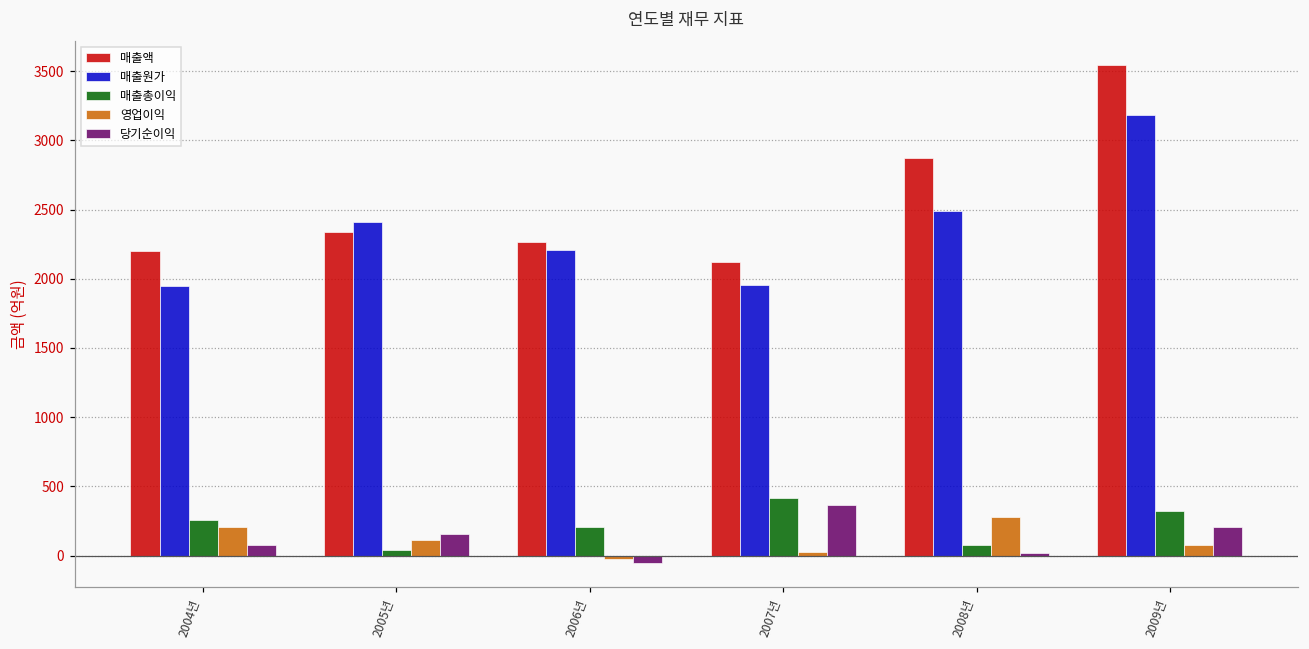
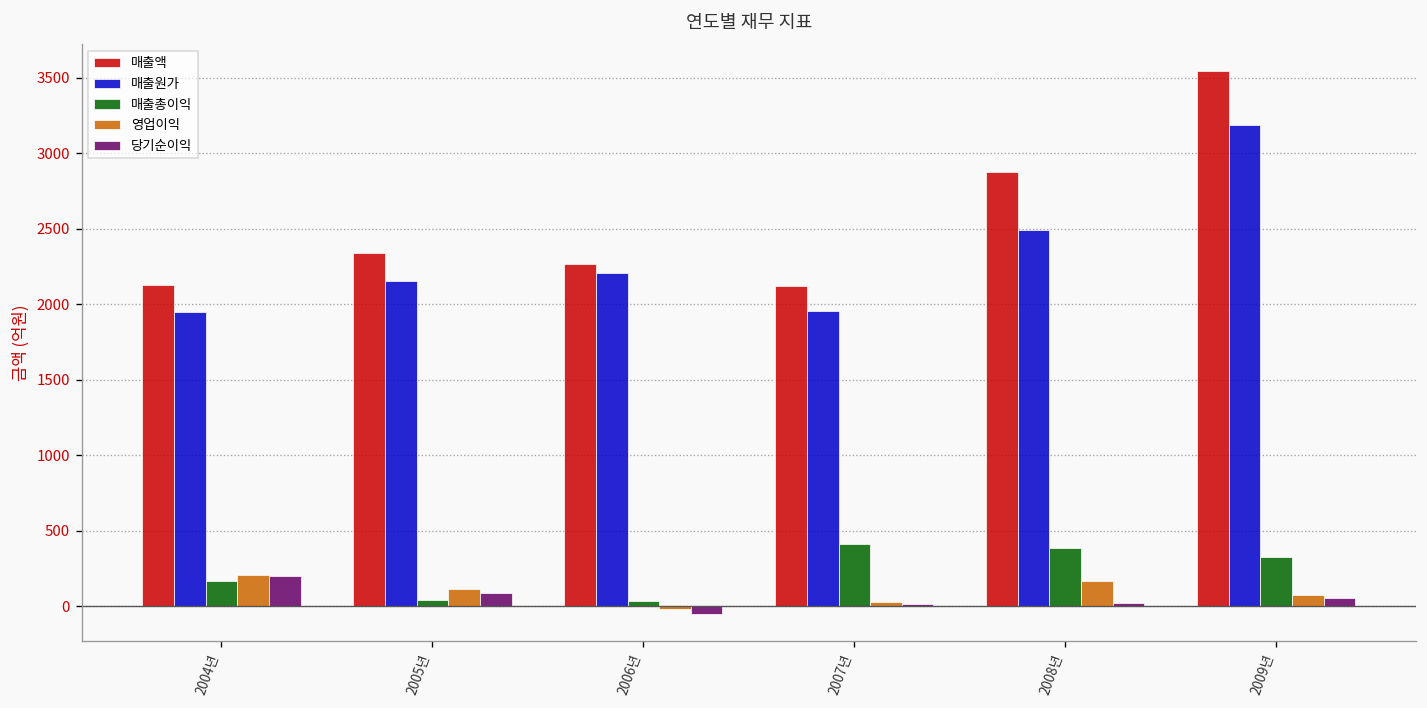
  {
    "매출액": {
-     "2004년": 2200,
+     "2004년": 2130,
      "2005년": 2340,
      "2006년": 2270,
      "2007년": 2120,
      "2008년": 2880,
      "2009년": 3540
    },
    "매출원가": {
      "2004년": 1950,
-     "2005년": 2410,
+     "2005년": 2150,
      "2006년": 2210,
      "2007년": 1960,
      "2008년": 2490,
      "2009년": 3180
    },
    "매출총이익": {
-     "2004년": 250,
+     "2004년": 170,
      "2005년": 40,
-     "2006년": 210,
+     "2006년": 40,
      "2007년": 410,
-     "2008년": 70,
+     "2008년": 380,
      "2009년": 320
    },
    "영업이익": {
      "2004년": 210,
      "2005년": 110,
      "2006년": -20,
      "2007년": 30,
-     "2008년": 280,
+     "2008년": 160,
      "2009년": 70
    },
    "당기순이익": {
-     "2004년": 80,
-     "2005년": 150,
+     "2004년": 200,
+     "2005년": 80,
      "2006년": -50,
-     "2007년": 370,
-     "2009년": 210
+     "2007년": 20,
+     "2009년": 50
    }
  }
